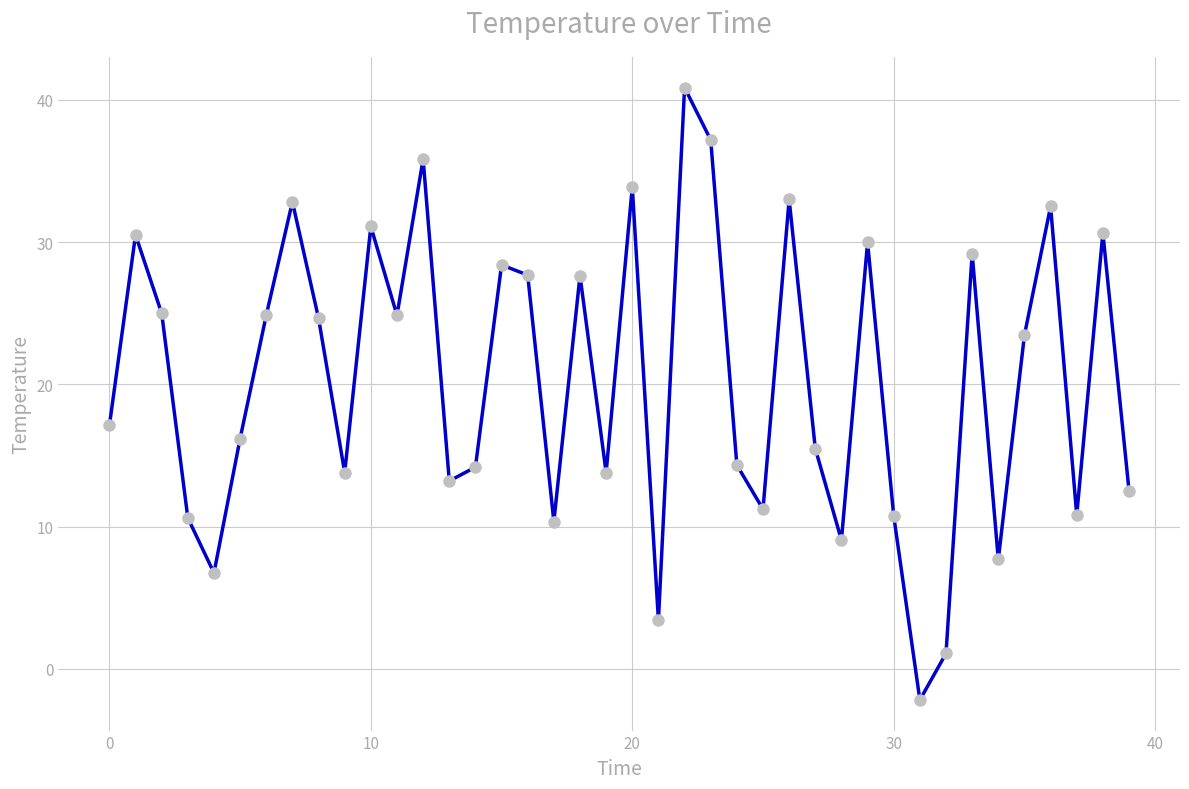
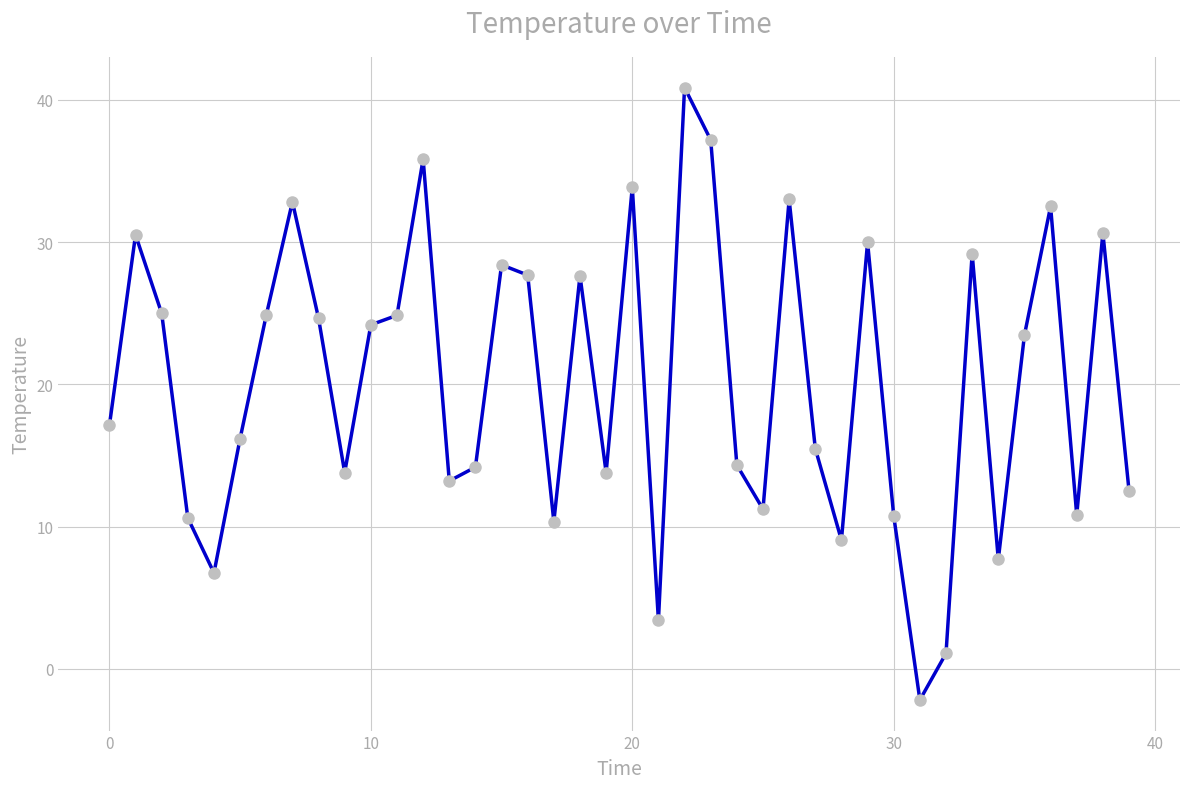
  {
    "0": 17.1,
-   "10": 31.1,
+   "10": 24.2,
    "20": 33.9,
    "30": 10.8
  }
